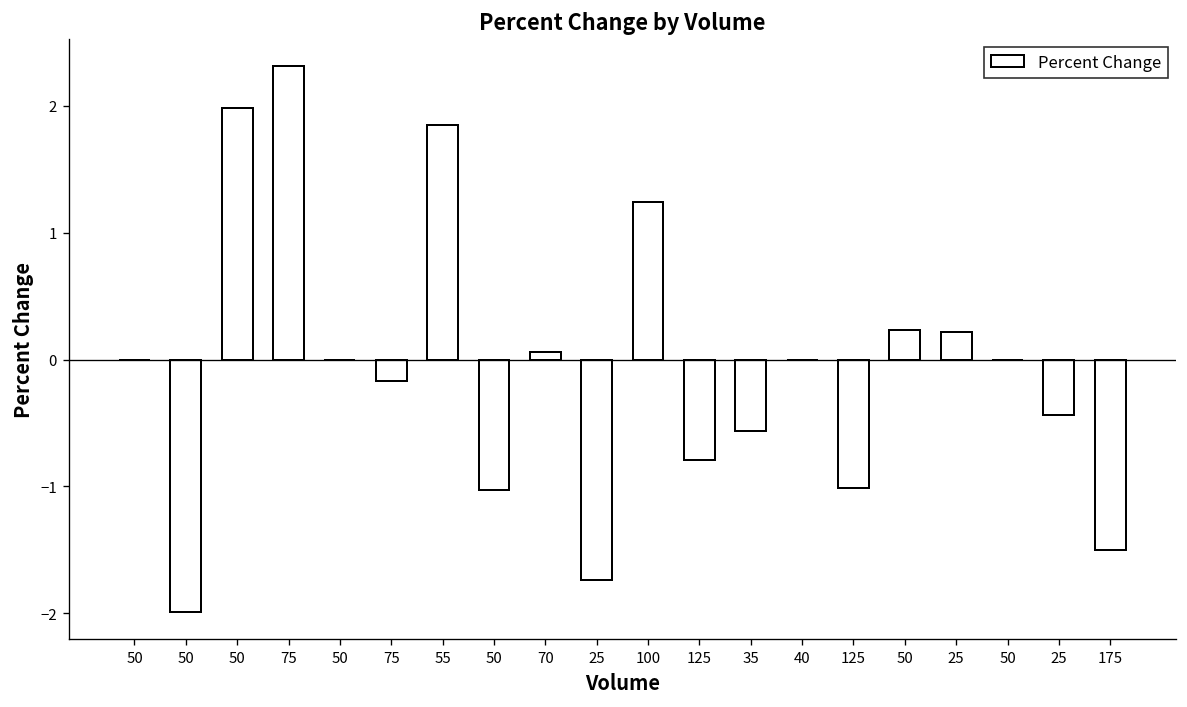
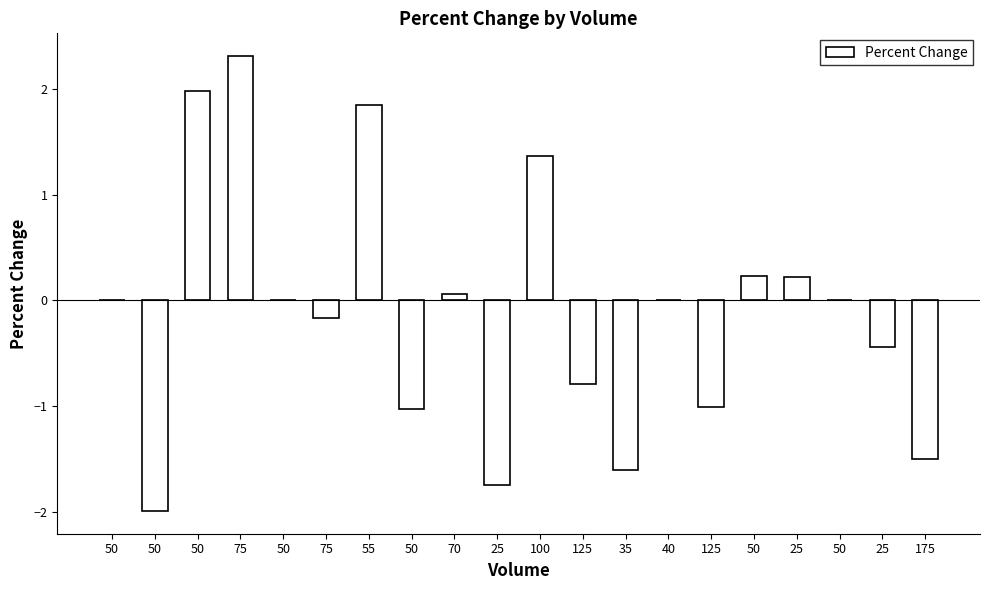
  {
    "55": 1.85,
    "70": 0.06,
-   "100": 1.24,
-   "35": -0.56,
+   "100": 1.37,
+   "35": -1.60,
    "40": 0.00,
    "175": -1.50
  }
